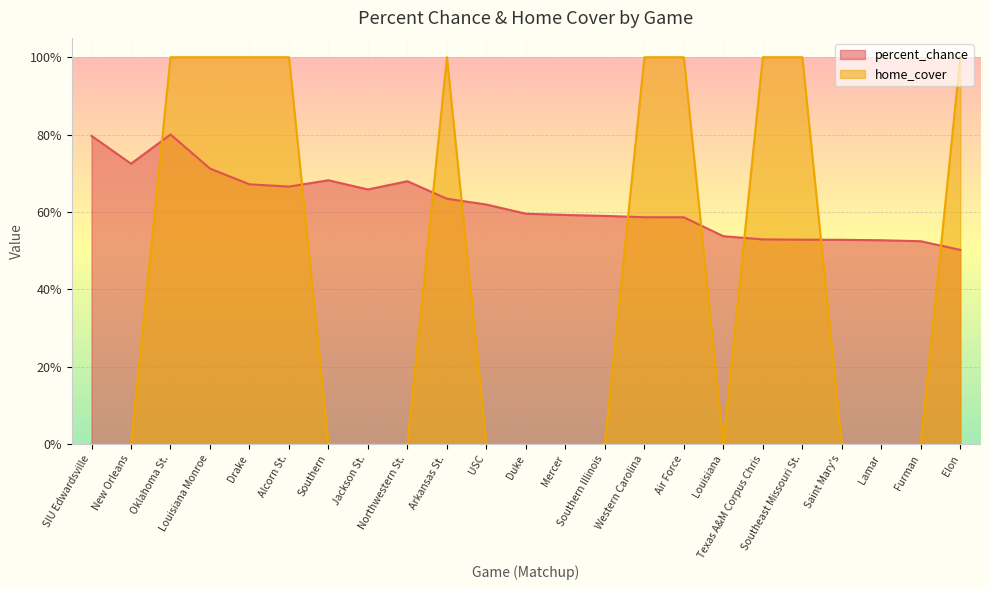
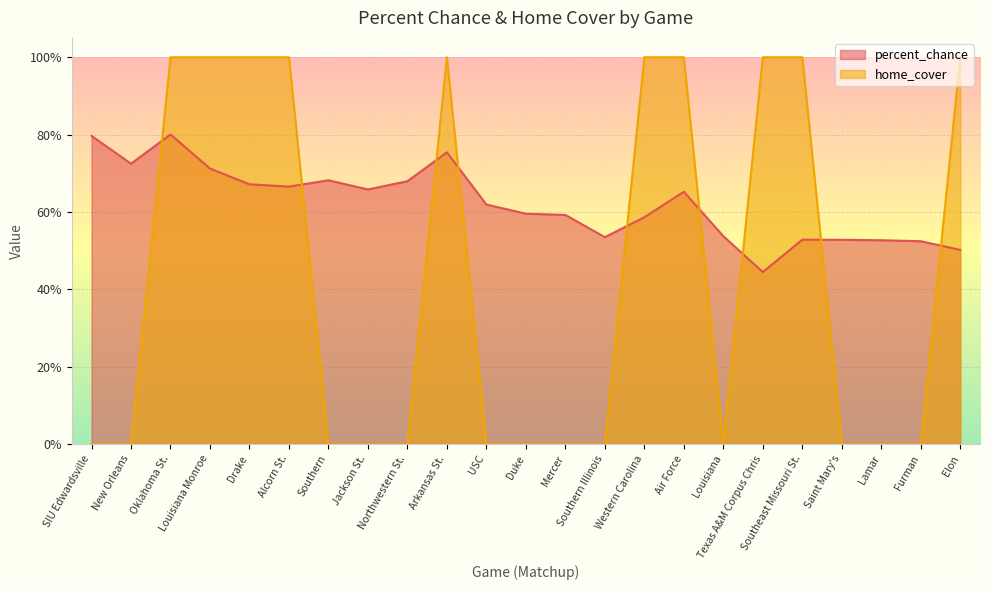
  {
    "percent_chance": {
      "SIU Edwardsville": "80%",
      "New Orleans": "72%",
      "Oklahoma St.": "80%",
      "Louisiana Monroe": "71%",
      "Drake": "67%",
      "Alcorn St.": "67%",
      "Southern": "68%",
      "Jackson St.": "66%",
      "Northwestern St.": "68%",
-     "Arkansas St.": "63%",
+     "Arkansas St.": "75%",
      "USC": "62%",
      "Duke": "60%",
      "Mercer": "59%",
-     "Southern Illinois": "59%",
+     "Southern Illinois": "53%",
      "Western Carolina": "59%",
-     "Air Force": "59%",
+     "Air Force": "65%",
      "Louisiana": "54%",
-     "Texas A&M Corpus Chris": "53%",
+     "Texas A&M Corpus Chris": "44%",
      "Southeast Missouri St.": "53%",
      "Saint Mary's": "53%",
      "Lamar": "53%",
      "Furman": "52%",
      "Elon": "50%"
    },
    "home_cover": {
      "SIU Edwardsville": "0%",
      "New Orleans": "0%",
      "Oklahoma St.": "100%",
      "Louisiana Monroe": "100%",
      "Drake": "100%",
      "Alcorn St.": "100%",
      "Southern": "0%",
      "Jackson St.": "0%",
      "Northwestern St.": "0%",
      "Arkansas St.": "100%",
      "USC": "0%",
      "Duke": "0%",
      "Mercer": "0%",
      "Southern Illinois": "0%",
      "Western Carolina": "100%",
      "Air Force": "100%",
      "Louisiana": "0%",
      "Texas A&M Corpus Chris": "100%",
      "Southeast Missouri St.": "100%",
      "Saint Mary's": "0%",
      "Lamar": "0%",
      "Furman": "0%"
    }
  }
